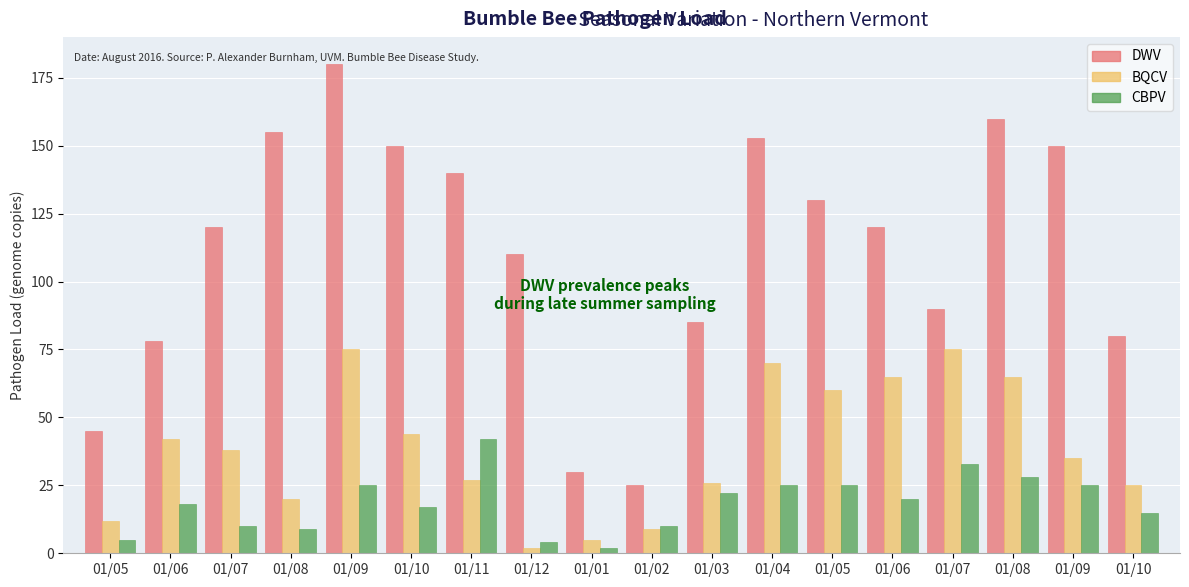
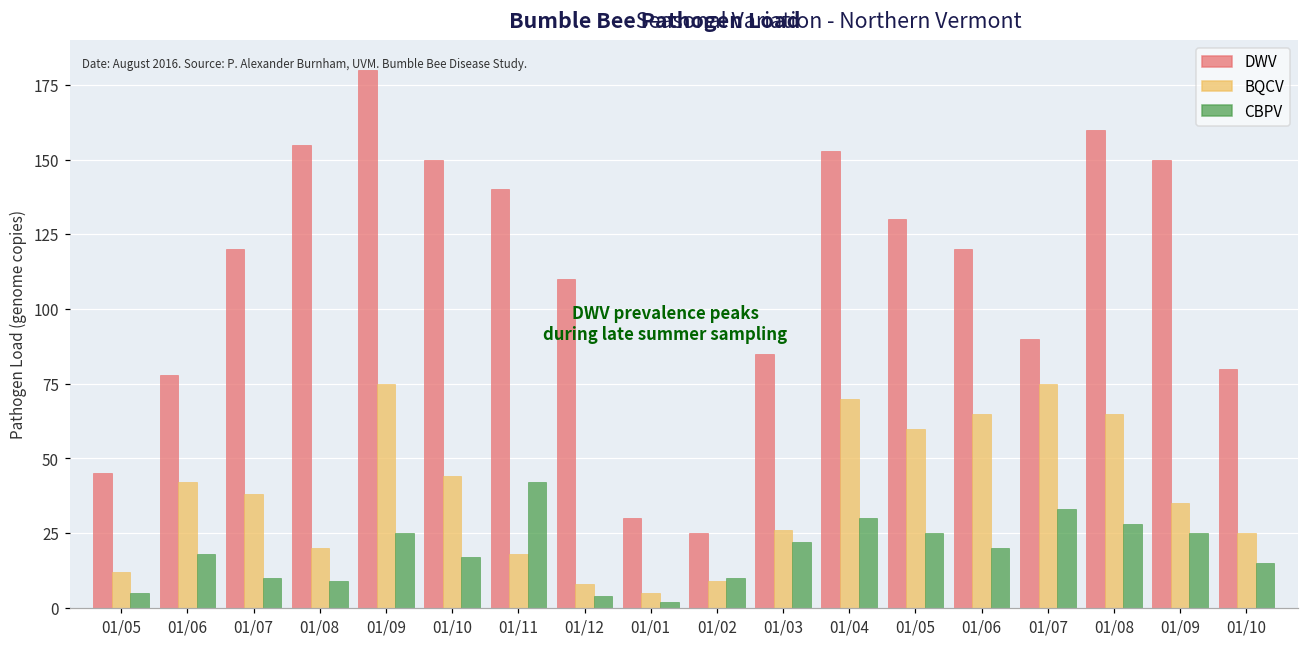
  {
    "DWV": {
      "01/11": 140,
      "01/12": 110,
      "01/01": 30,
      "01/02": 25,
      "01/03": 85,
      "01/04": 153
    },
    "BQCV": {
-     "01/11": 27,
-     "01/12": 2,
+     "01/11": 18,
+     "01/12": 8,
      "01/01": 5,
      "01/02": 9,
      "01/03": 26,
      "01/04": 70
    },
    "CBPV": {
      "01/11": 42,
      "01/12": 4,
      "01/01": 2,
      "01/02": 10,
      "01/03": 22,
-     "01/04": 25
+     "01/04": 30
    }
  }
